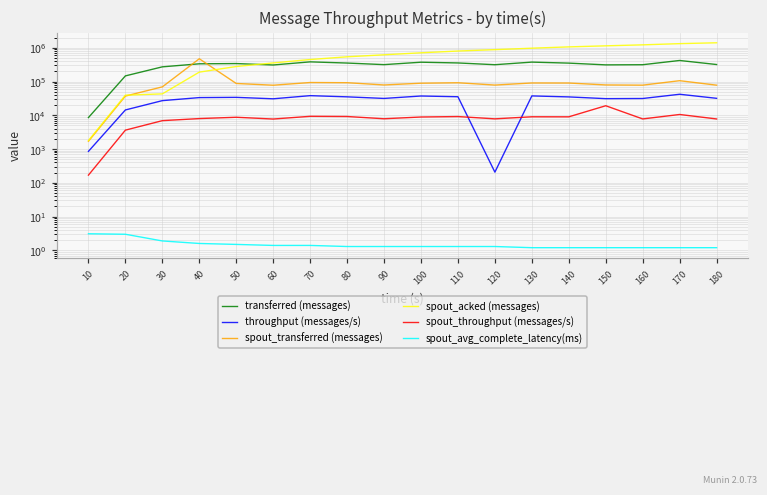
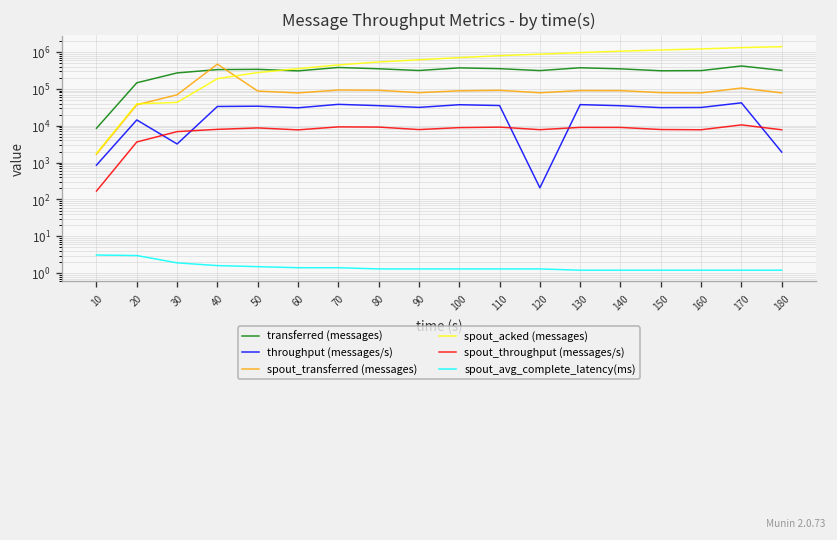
  {
    "transferred (messages)": {
      "10": 9000,
      "20": 100000,
      "30": 300000,
      "40": 300000,
      "50": 300000,
      "80": 400000,
      "90": 300000,
      "100": 400000,
      "110": 400000,
      "120": 300000,
      "130": 400000,
      "140": 400000,
      "150": 300000,
      "160": 300000,
      "170": 400000,
      "180": 300000
    },
    "throughput (messages/s)": {
      "10": 900,
      "20": 10000,
-     "30": 30000,
+     "30": 3000,
      "40": 30000,
      "50": 30000,
      "60": 30000,
      "70": 40000,
      "80": 40000,
      "90": 30000,
      "100": 40000,
      "110": 40000,
      "120": 200,
      "130": 40000,
      "140": 40000,
      "150": 30000,
      "160": 30000,
      "170": 40000,
-     "180": 30000
+     "180": 2000
    },
    "spout_transferred (messages)": {
      "30": 70000,
      "40": 500000,
      "50": 90000,
      "60": 80000,
      "70": 90000,
      "80": 90000,
      "90": 80000,
      "100": 90000,
      "110": 90000,
      "120": 80000,
      "130": 90000,
      "140": 90000,
      "150": 80000,
      "160": 80000,
      "170": 110000,
      "180": 80000
    },
    "spout_acked (messages)": {
      "30": 40000,
      "40": 200000,
      "50": 300000,
      "80": 500000,
      "90": 600000,
      "100": 700000,
      "110": 800000,
      "120": 900000,
      "130": 1000000,
      "140": 1100000,
      "150": 1100000,
      "160": 1200000,
      "170": 1300000,
      "180": 1000000
    },
    "spout_throughput (messages/s)": {
      "10": 200,
      "20": 4000,
      "30": 7000,
      "40": 8000,
      "50": 9000,
      "60": 8000,
      "70": 9000,
      "80": 9000,
      "90": 8000,
      "100": 9000,
      "110": 9000,
      "120": 8000,
      "130": 9000,
      "140": 9000,
-     "150": 20000,
+     "150": 8000,
      "160": 8000,
      "170": 11000,
      "180": 8000
    },
    "spout_avg_complete_latency(ms)": {
      "10": 3,
      "20": 3,
      "30": 2,
      "40": 2,
      "50": 2,
      "60": 1,
      "70": 1,
      "80": 1.3,
      "90": 1.3,
      "100": 1.3,
      "110": 1.3,
      "120": 1.3,
      "130": 1,
      "140": 1,
      "150": 1,
      "160": 1,
      "170": 1,
      "180": 1
    }
  }
